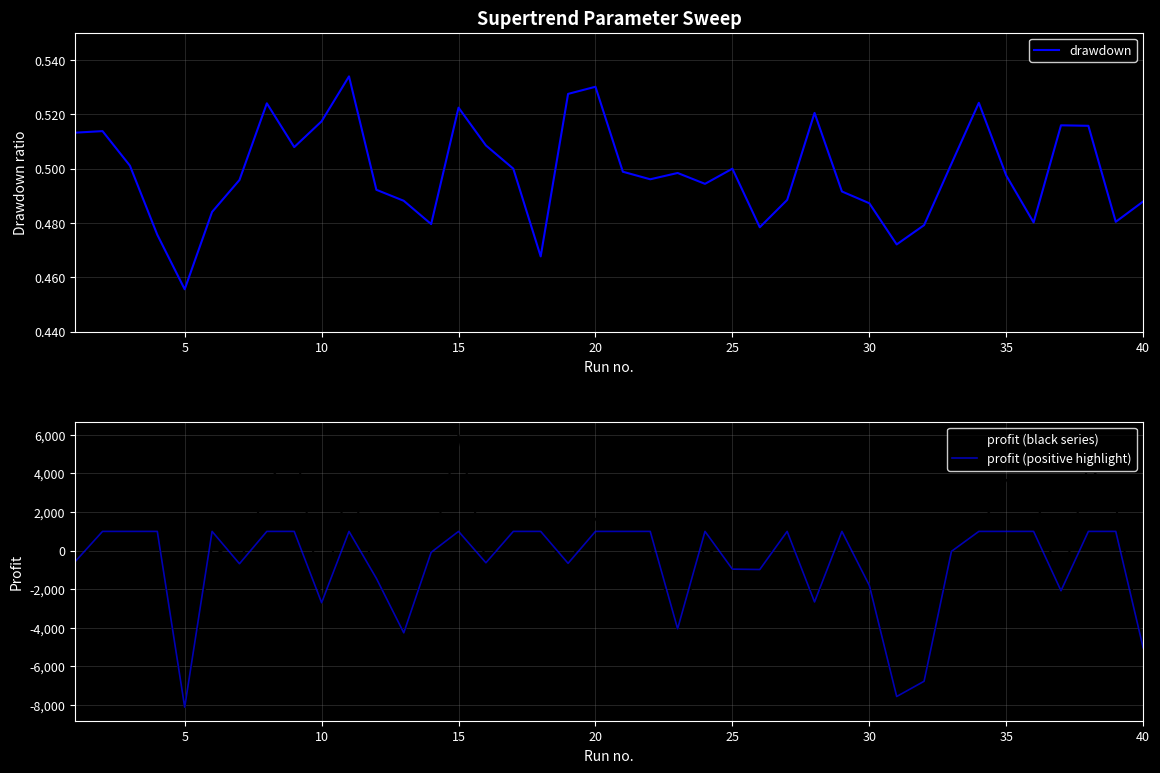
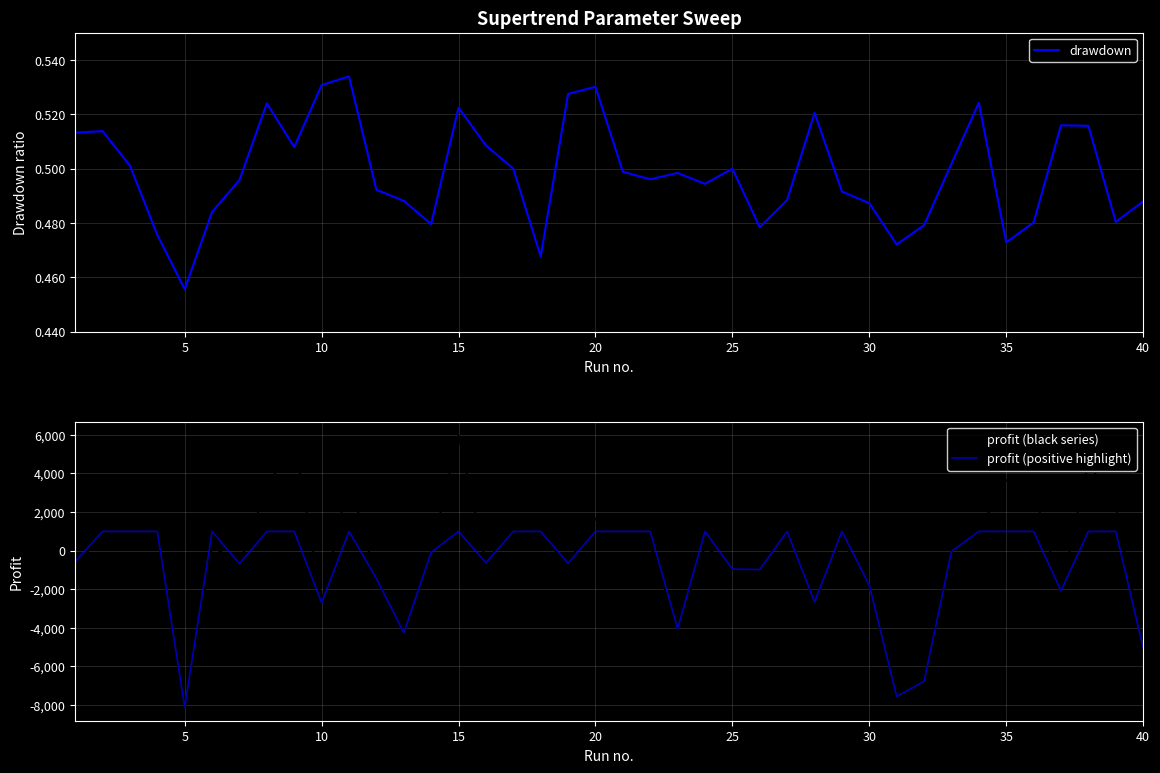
  {
    "Supertrend Parameter Sweep": {
      "5": 0.456,
-     "10": 0.517,
+     "10": 0.531,
      "15": 0.522,
      "20": 0.530,
      "25": 0.500,
      "30": 0.487,
-     "35": 0.498,
+     "35": 0.473,
      "40": 0.488
    }
  }
